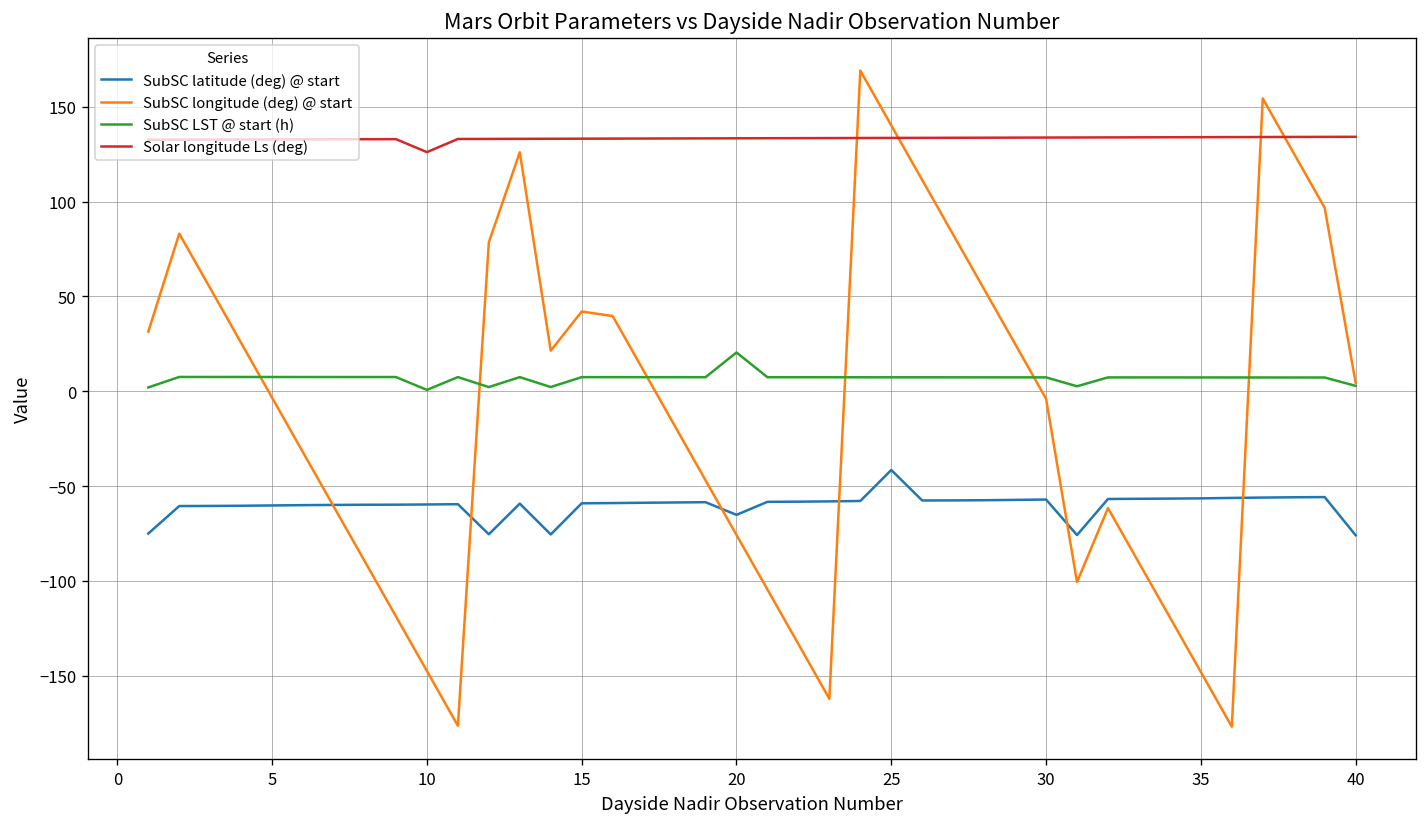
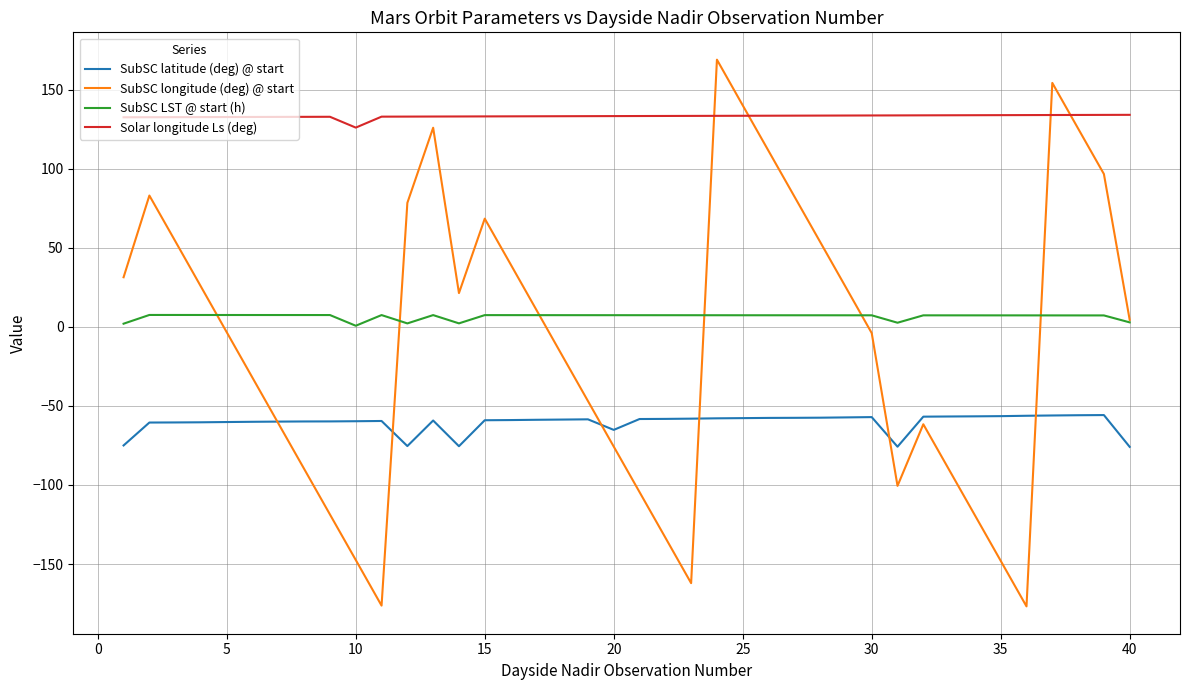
  {
    "SubSC latitude (deg) @ start": {
      "5": -60,
      "10": -60,
      "15": -59,
      "20": -65,
-     "25": -42,
+     "25": -58,
      "30": -57,
      "35": -56,
      "40": -76
    },
    "SubSC longitude (deg) @ start": {
      "5": -3,
      "10": -147,
-     "15": 42,
+     "15": 68,
      "20": -76,
      "25": 140,
      "30": -4,
      "35": -148
    },
    "SubSC LST @ start (h)": {
      "5": 7,
      "10": 1,
      "15": 7,
-     "20": 20,
+     "20": 7,
      "25": 7,
      "30": 7,
      "35": 7
    },
    "Solar longitude Ls (deg)": {
      "10": 126,
      "15": 133,
      "20": 133,
      "25": 134,
      "30": 134,
      "35": 134,
      "40": 134
    }
  }
